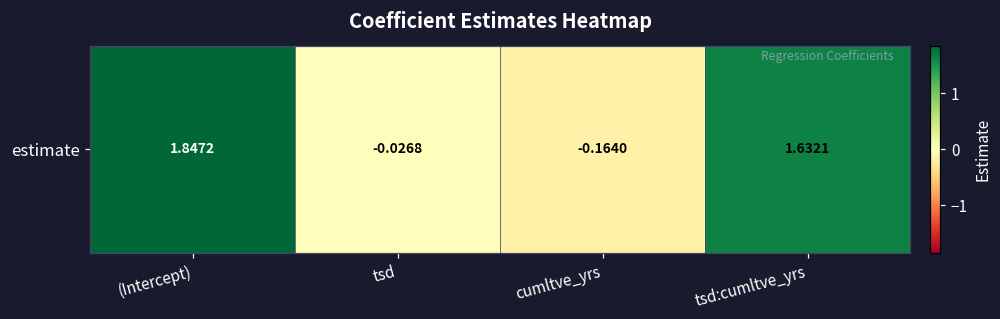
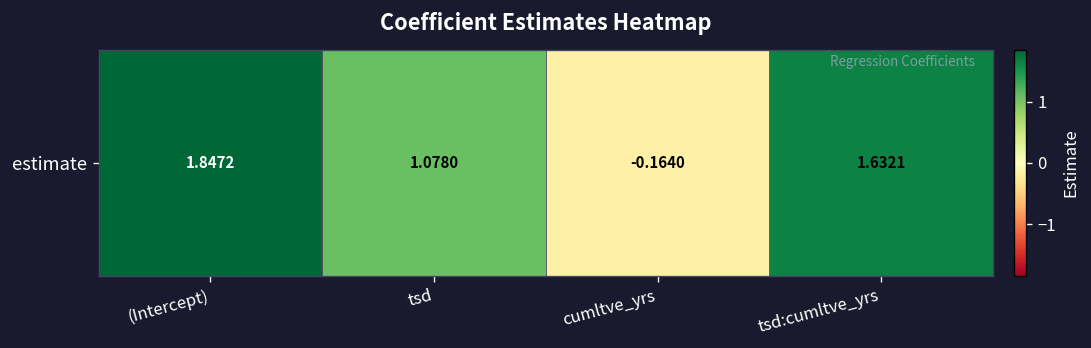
  {
    "estimate": {
      "(Intercept)": 1.8472,
-     "tsd": -0.0268,
+     "tsd": 1.0780,
      "cumltve_yrs": -0.1640
    }
  }
